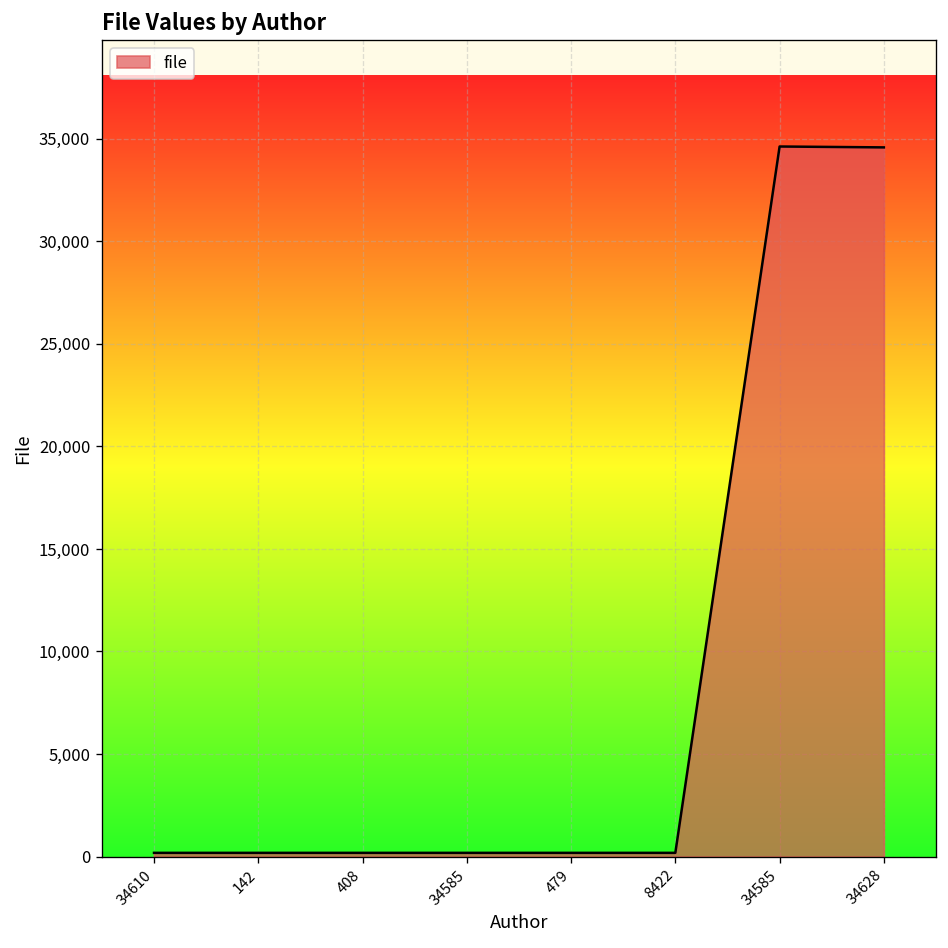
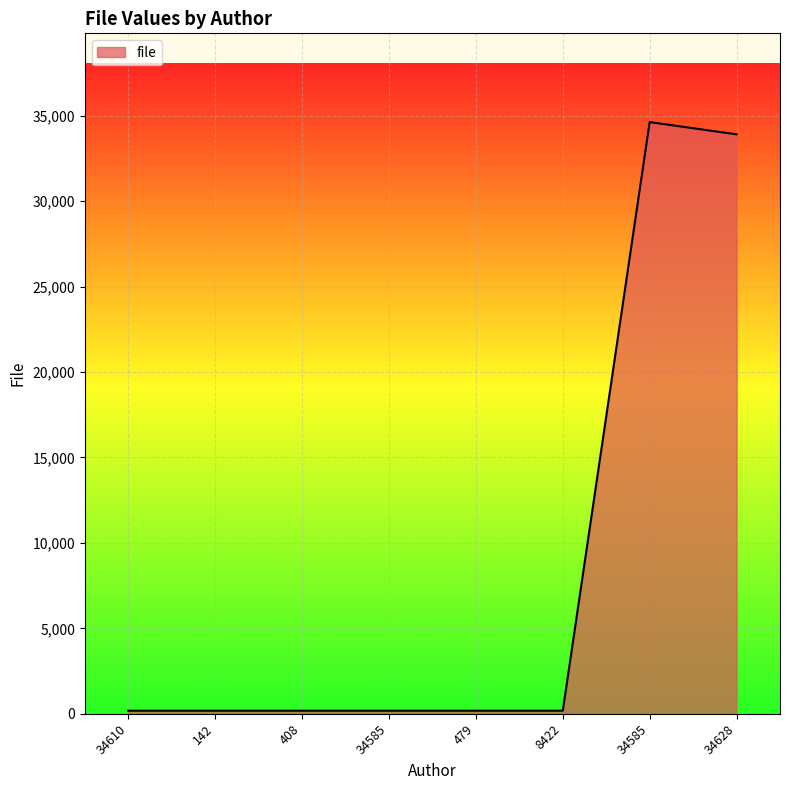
  {
    "34610": "200",
    "142": "200",
    "408": "200",
    "479": "200",
    "8422": "200",
-   "34628": "34,600"
+   "34628": "33,900"
  }
